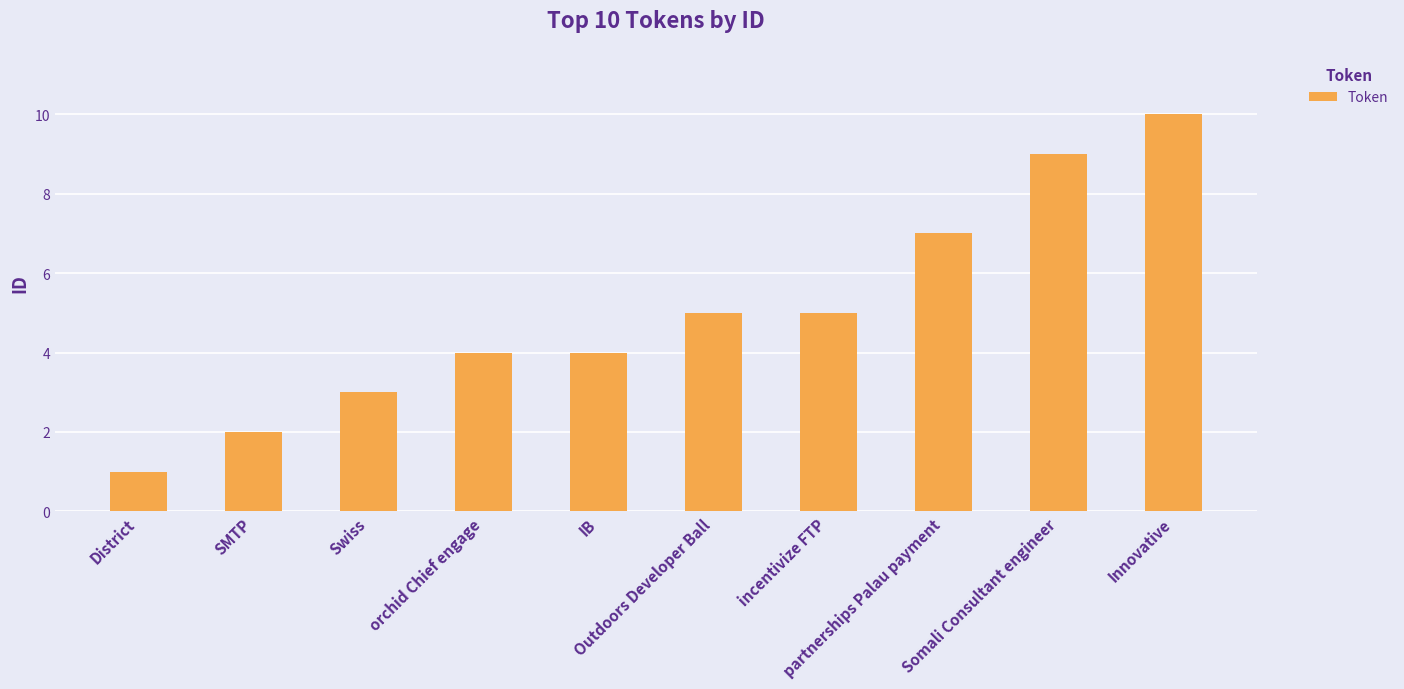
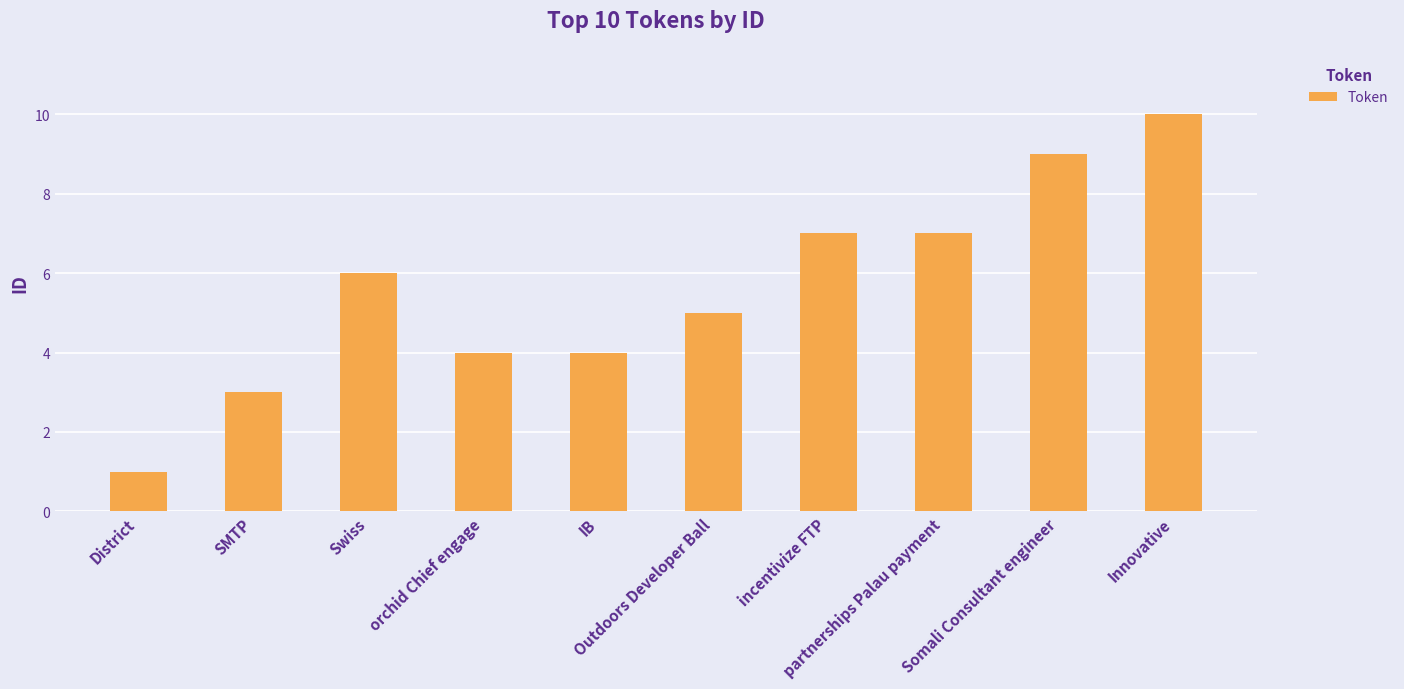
  {
    "District": 1,
-   "SMTP": 2,
-   "Swiss": 3,
+   "SMTP": 3,
+   "Swiss": 6,
    "orchid Chief engage": 4,
    "IB": 4,
    "Outdoors Developer Ball": 5,
-   "incentivize FTP": 5,
+   "incentivize FTP": 7,
    "partnerships Palau payment": 7,
    "Somali Consultant engineer": 9,
    "Innovative": 10
  }
